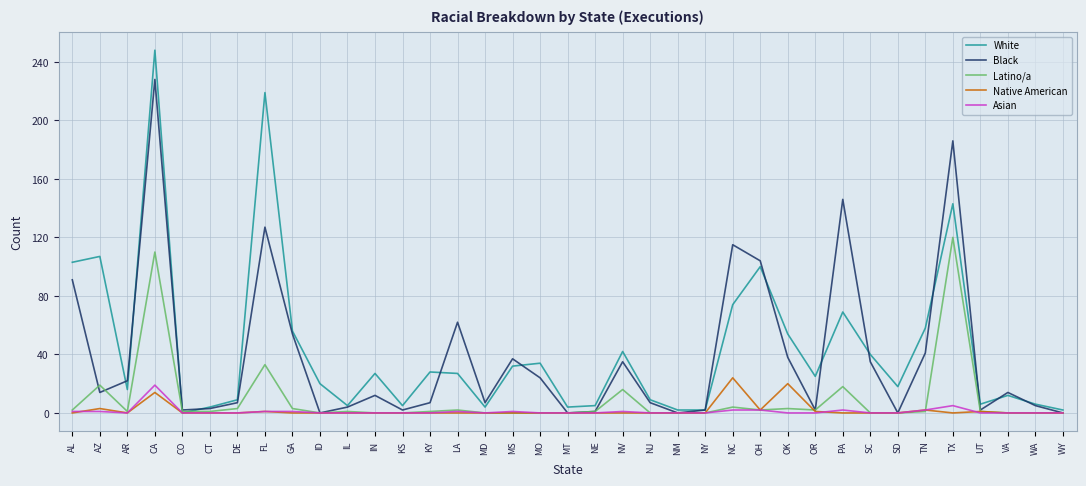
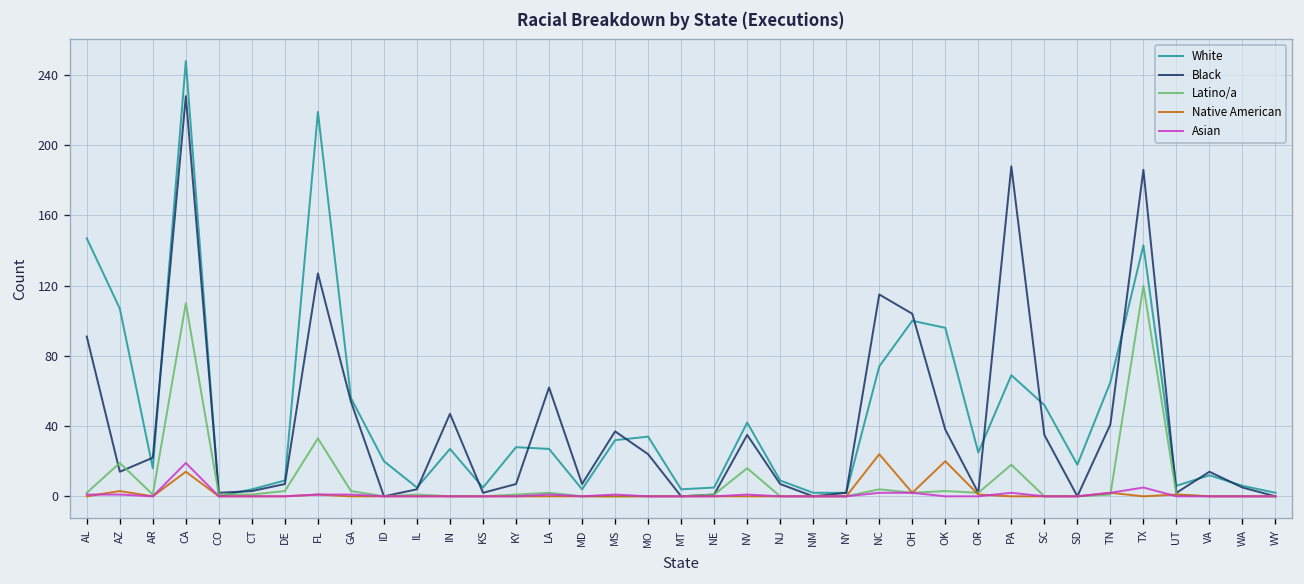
  {
    "White": {
-     "AL": 103,
+     "AL": 147,
      "AZ": 107,
      "AR": 16,
      "CA": 248,
      "DE": 9,
      "FL": 219,
      "GA": 56,
      "ID": 20,
      "IN": 27,
      "KS": 5,
      "KY": 28,
      "LA": 27,
      "MD": 4,
      "MS": 32,
      "MO": 34,
      "MT": 4,
      "NE": 5,
      "NV": 42,
      "NJ": 9,
      "NM": 2,
      "NC": 74,
      "OH": 100,
-     "OK": 54,
+     "OK": 96,
      "OR": 25,
      "PA": 69,
-     "SC": 40,
+     "SC": 52,
      "SD": 18,
-     "TN": 58,
+     "TN": 65,
      "TX": 143,
      "UT": 6,
      "VA": 12,
      "WY": 2
    },
    "Black": {
      "AL": 91,
      "AZ": 14,
      "AR": 22,
      "CA": 228,
      "DE": 7,
      "FL": 127,
      "GA": 54,
-     "IN": 12,
+     "IN": 47,
      "KS": 2,
      "KY": 7,
      "LA": 62,
      "MD": 7,
      "MS": 37,
      "MO": 24,
      "NV": 35,
      "NJ": 7,
      "NC": 115,
      "OH": 104,
      "OK": 38,
-     "PA": 146,
+     "PA": 188,
      "SC": 35,
      "TN": 41,
      "TX": 186,
      "VA": 14
    },
    "Latino/a": {
      "AZ": 19,
      "CA": 110,
      "DE": 3,
      "FL": 33,
      "GA": 3,
      "NV": 16,
      "NC": 4,
      "OK": 3,
      "PA": 18,
      "TX": 120
    },
    "Native American": {
      "AZ": 3,
      "CA": 14,
      "NC": 24,
      "OK": 20,
      "PA": 0,
      "TX": 0
    },
    "Asian": {
      "AZ": 1,
      "CA": 19,
      "NC": 2,
      "OK": 0,
      "PA": 2,
      "TX": 5
    }
  }
